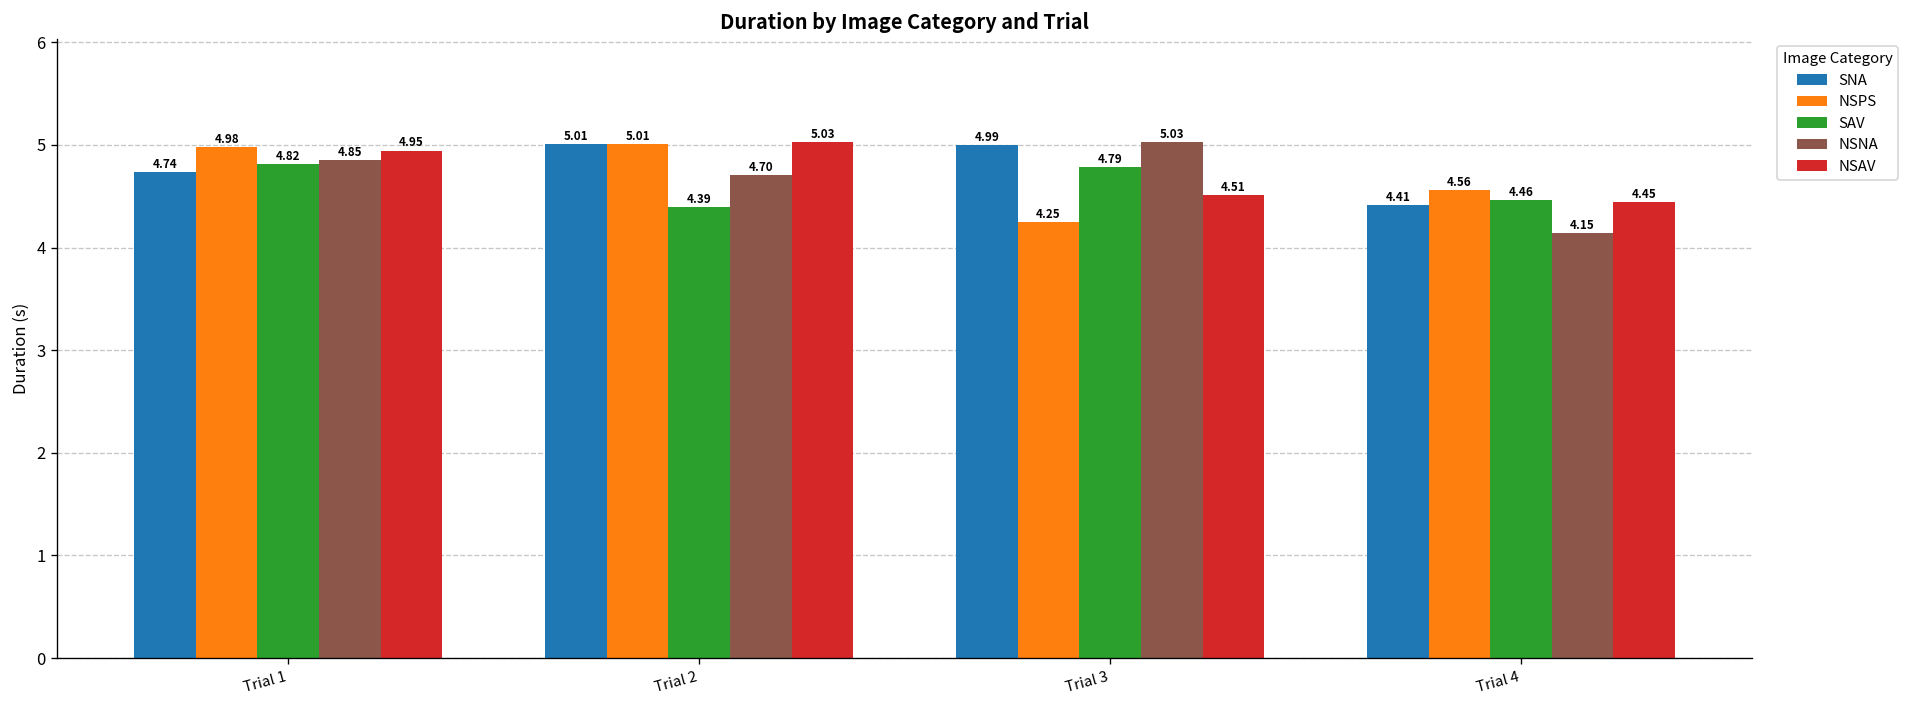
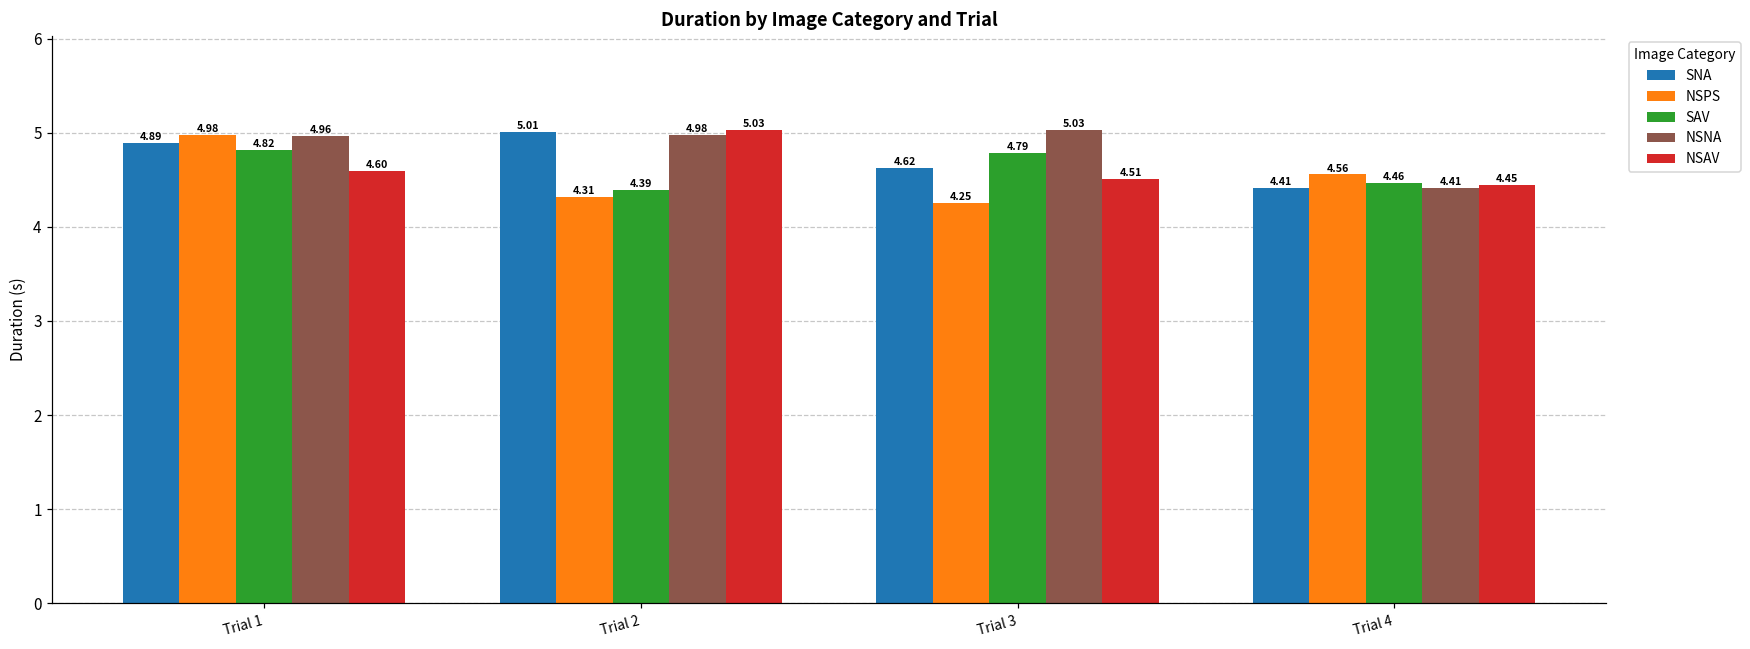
  {
    "SNA": {
-     "Trial 1": 4.74,
+     "Trial 1": 4.89,
      "Trial 2": 5.01,
-     "Trial 3": 4.99,
+     "Trial 3": 4.62,
      "Trial 4": 4.41
    },
    "NSPS": {
      "Trial 1": 4.98,
-     "Trial 2": 5.01,
+     "Trial 2": 4.31,
      "Trial 3": 4.25,
      "Trial 4": 4.56
    },
    "SAV": {
      "Trial 1": 4.82,
      "Trial 2": 4.39,
      "Trial 3": 4.79,
      "Trial 4": 4.46
    },
    "NSNA": {
-     "Trial 1": 4.85,
-     "Trial 2": 4.70,
+     "Trial 1": 4.96,
+     "Trial 2": 4.98,
      "Trial 3": 5.03,
-     "Trial 4": 4.15
+     "Trial 4": 4.41
    },
    "NSAV": {
-     "Trial 1": 4.95,
+     "Trial 1": 4.60,
      "Trial 2": 5.03,
      "Trial 3": 4.51,
      "Trial 4": 4.45
    }
  }
